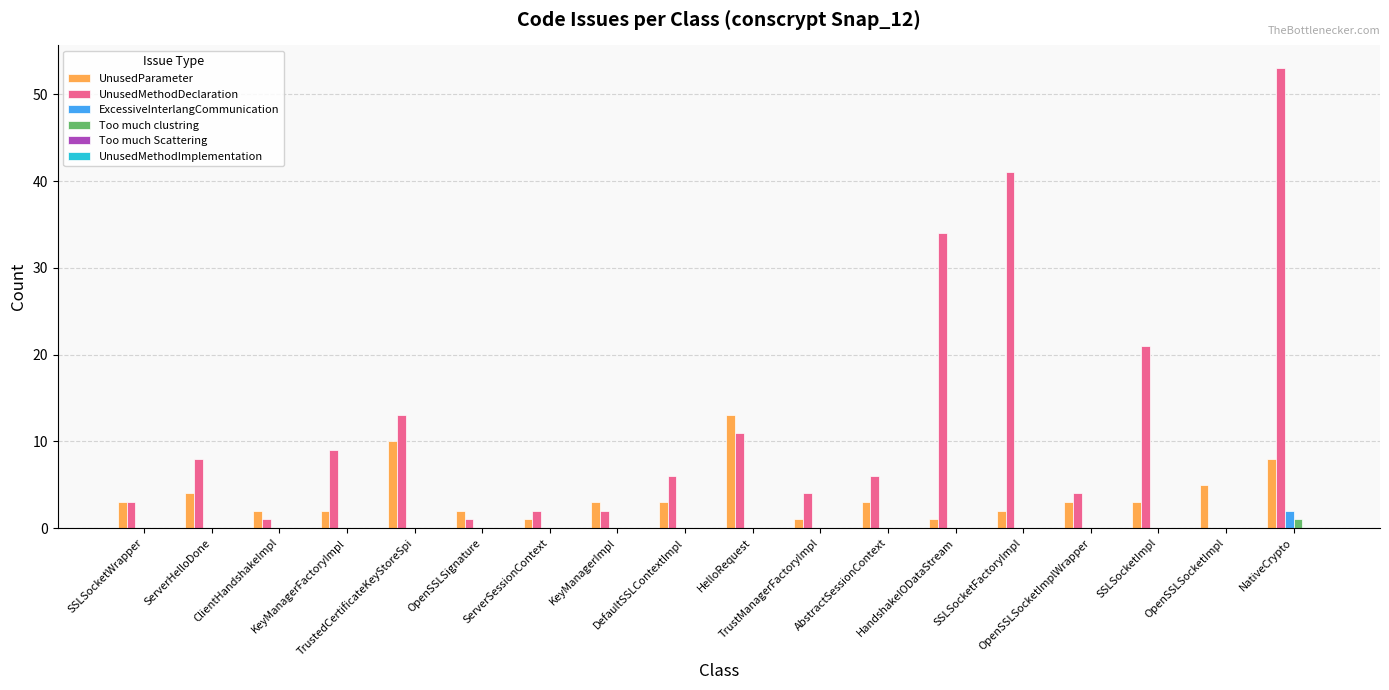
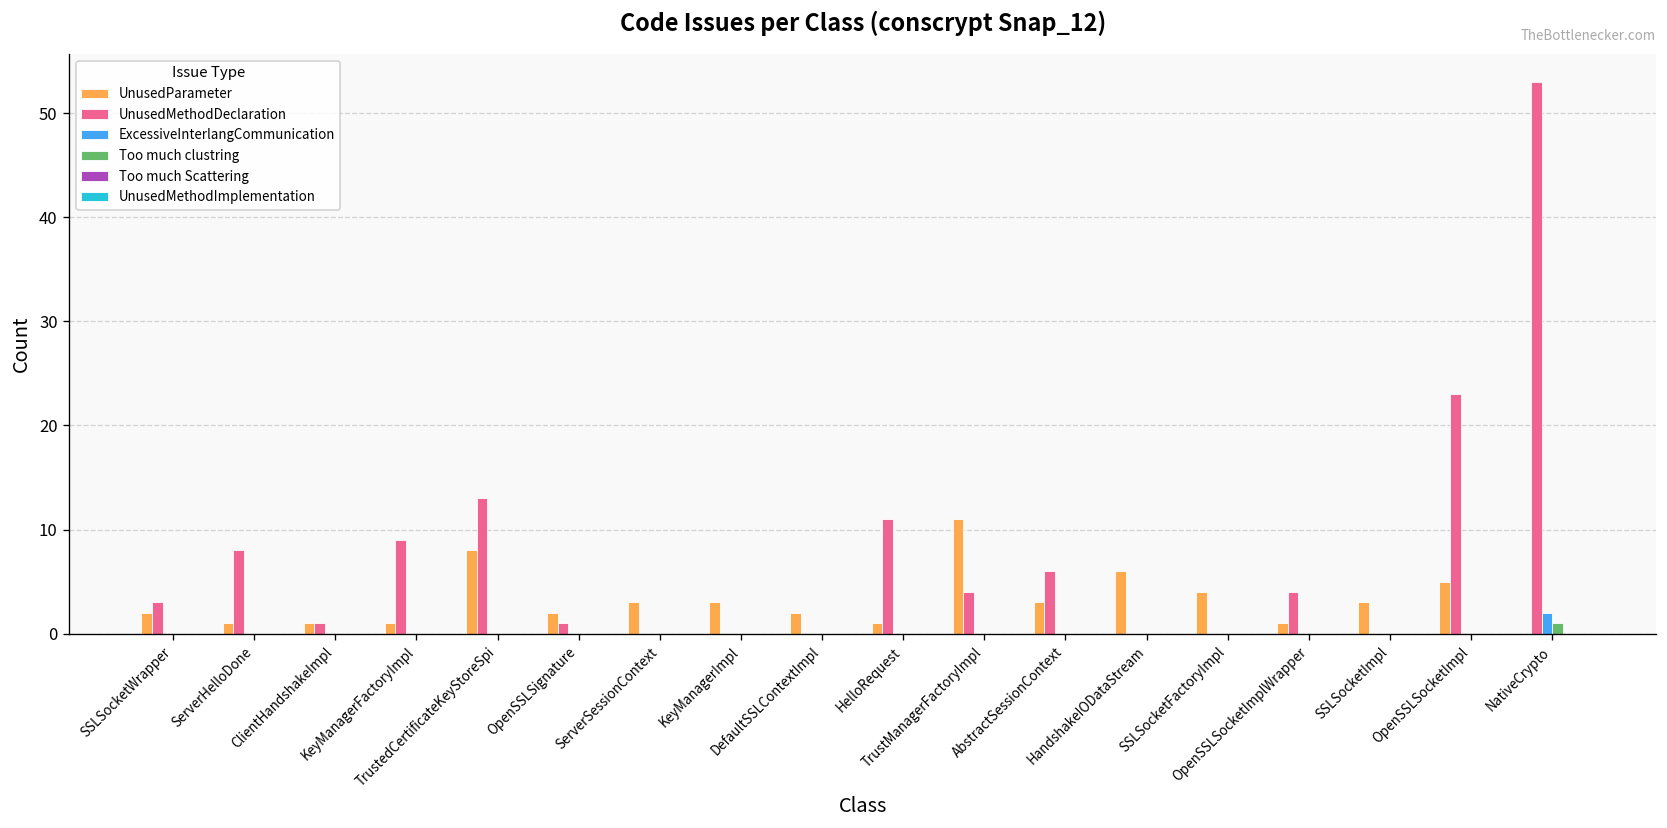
  {
    "UnusedParameter": {
-     "SSLSocketWrapper": 3,
-     "ServerHelloDone": 4,
-     "ClientHandshakeImpl": 2,
-     "KeyManagerFactoryImpl": 2,
-     "TrustedCertificateKeyStoreSpi": 10,
+     "SSLSocketWrapper": 2,
+     "ServerHelloDone": 1,
+     "ClientHandshakeImpl": 1,
+     "KeyManagerFactoryImpl": 1,
+     "TrustedCertificateKeyStoreSpi": 8,
      "OpenSSLSignature": 2,
-     "ServerSessionContext": 1,
+     "ServerSessionContext": 3,
      "KeyManagerImpl": 3,
-     "DefaultSSLContextImpl": 3,
-     "HelloRequest": 13,
-     "TrustManagerFactoryImpl": 1,
+     "DefaultSSLContextImpl": 2,
+     "HelloRequest": 1,
+     "TrustManagerFactoryImpl": 11,
      "AbstractSessionContext": 3,
-     "HandshakeIODataStream": 1,
-     "SSLSocketFactoryImpl": 2,
-     "OpenSSLSocketImplWrapper": 3,
+     "HandshakeIODataStream": 6,
+     "SSLSocketFactoryImpl": 4,
+     "OpenSSLSocketImplWrapper": 1,
      "SSLSocketImpl": 3,
      "OpenSSLSocketImpl": 5,
-     "NativeCrypto": 8
+     "NativeCrypto": 0
    },
    "UnusedMethodDeclaration": {
      "SSLSocketWrapper": 3,
      "ServerHelloDone": 8,
      "ClientHandshakeImpl": 1,
      "KeyManagerFactoryImpl": 9,
      "TrustedCertificateKeyStoreSpi": 13,
      "OpenSSLSignature": 1,
-     "ServerSessionContext": 2,
-     "KeyManagerImpl": 2,
-     "DefaultSSLContextImpl": 6,
+     "ServerSessionContext": 0,
+     "KeyManagerImpl": 0,
+     "DefaultSSLContextImpl": 0,
      "HelloRequest": 11,
      "TrustManagerFactoryImpl": 4,
      "AbstractSessionContext": 6,
-     "HandshakeIODataStream": 34,
-     "SSLSocketFactoryImpl": 41,
+     "HandshakeIODataStream": 0,
+     "SSLSocketFactoryImpl": 0,
      "OpenSSLSocketImplWrapper": 4,
-     "SSLSocketImpl": 21,
-     "OpenSSLSocketImpl": 0,
+     "SSLSocketImpl": 0,
+     "OpenSSLSocketImpl": 23,
      "NativeCrypto": 53
    },
    "Too much clustring": {
      "SSLSocketWrapper": 0,
      "ServerHelloDone": 0,
      "ClientHandshakeImpl": 0,
      "KeyManagerFactoryImpl": 0,
      "TrustedCertificateKeyStoreSpi": 0,
      "OpenSSLSignature": 0,
      "ServerSessionContext": 0,
      "KeyManagerImpl": 0,
      "DefaultSSLContextImpl": 0,
      "HelloRequest": 0,
      "TrustManagerFactoryImpl": 0,
      "AbstractSessionContext": 0,
      "HandshakeIODataStream": 0,
      "SSLSocketFactoryImpl": 0,
      "OpenSSLSocketImplWrapper": 0,
      "SSLSocketImpl": 0,
      "OpenSSLSocketImpl": 0,
      "NativeCrypto": 1
    },
    "Too much Scattering": {
      "SSLSocketWrapper": 0,
      "ServerHelloDone": 0,
      "ClientHandshakeImpl": 0,
      "KeyManagerFactoryImpl": 0,
      "TrustedCertificateKeyStoreSpi": 0,
      "OpenSSLSignature": 0,
      "ServerSessionContext": 0,
      "KeyManagerImpl": 0,
      "DefaultSSLContextImpl": 0,
      "HelloRequest": 0,
      "TrustManagerFactoryImpl": 0,
      "AbstractSessionContext": 0,
      "HandshakeIODataStream": 0,
      "SSLSocketFactoryImpl": 0,
      "OpenSSLSocketImplWrapper": 0,
      "SSLSocketImpl": 0,
      "OpenSSLSocketImpl": 0,
      "NativeCrypto": 0
    }
  }
